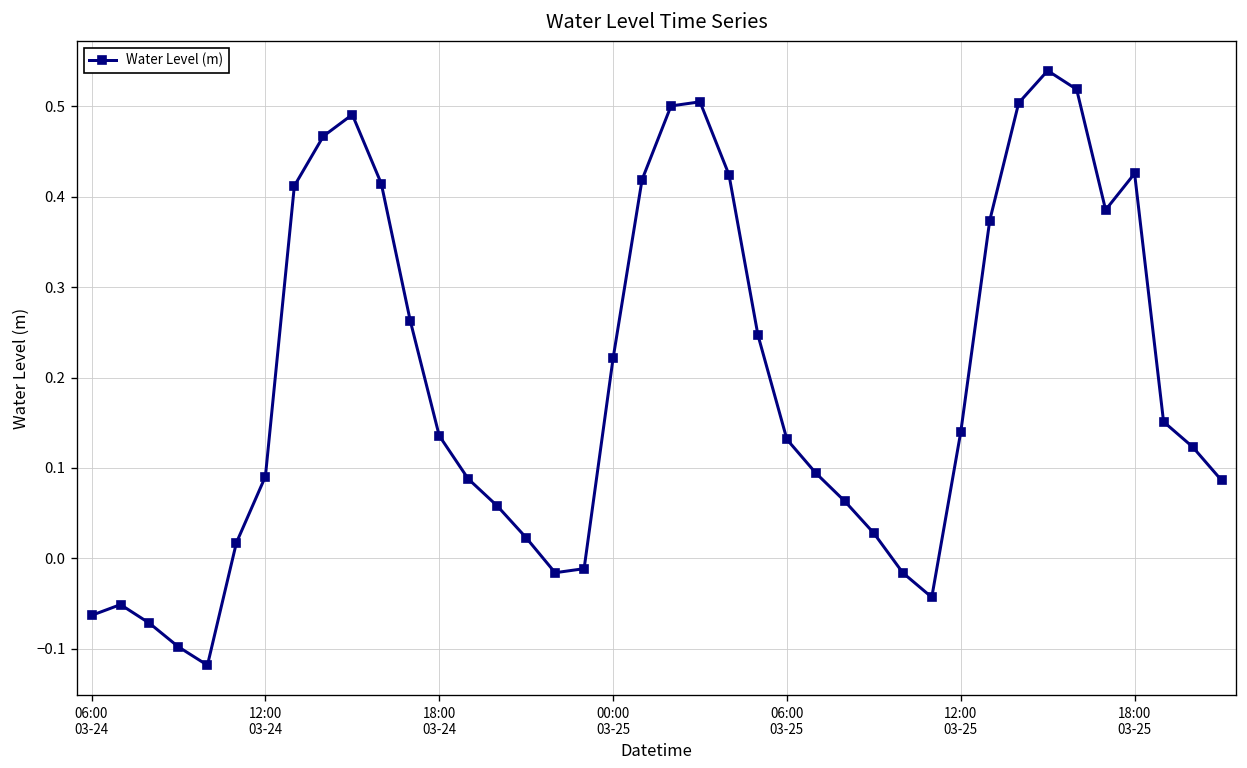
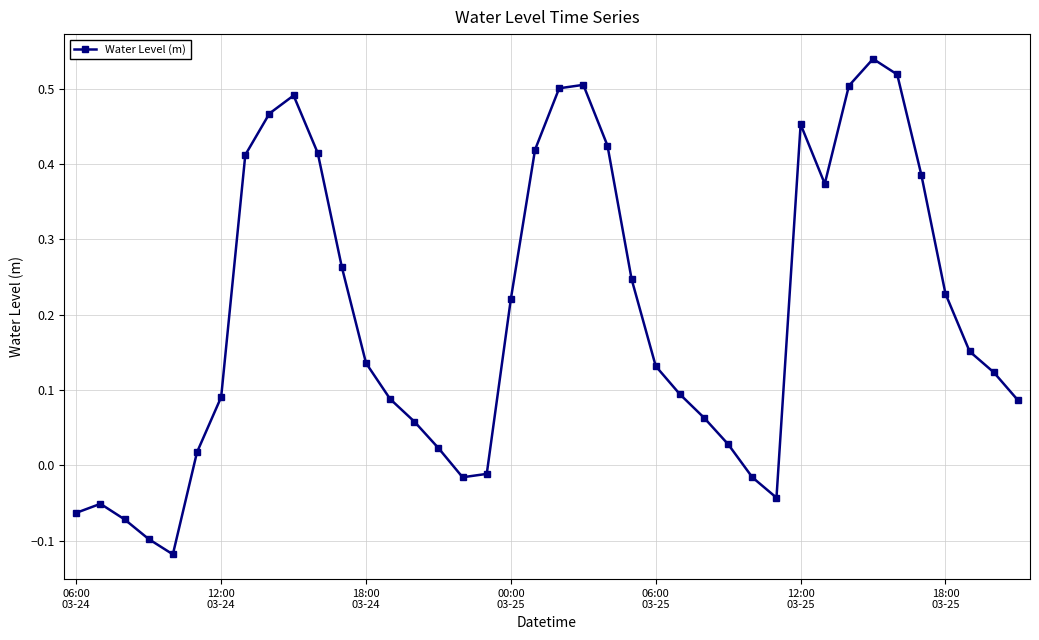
  {
    "06:00 03-24": -0.06,
    "12:00 03-24": 0.09,
    "18:00 03-24": 0.14,
    "00:00 03-25": 0.22,
    "06:00 03-25": 0.13,
-   "12:00 03-25": 0.14,
-   "18:00 03-25": 0.43
+   "12:00 03-25": 0.45,
+   "18:00 03-25": 0.23
  }
